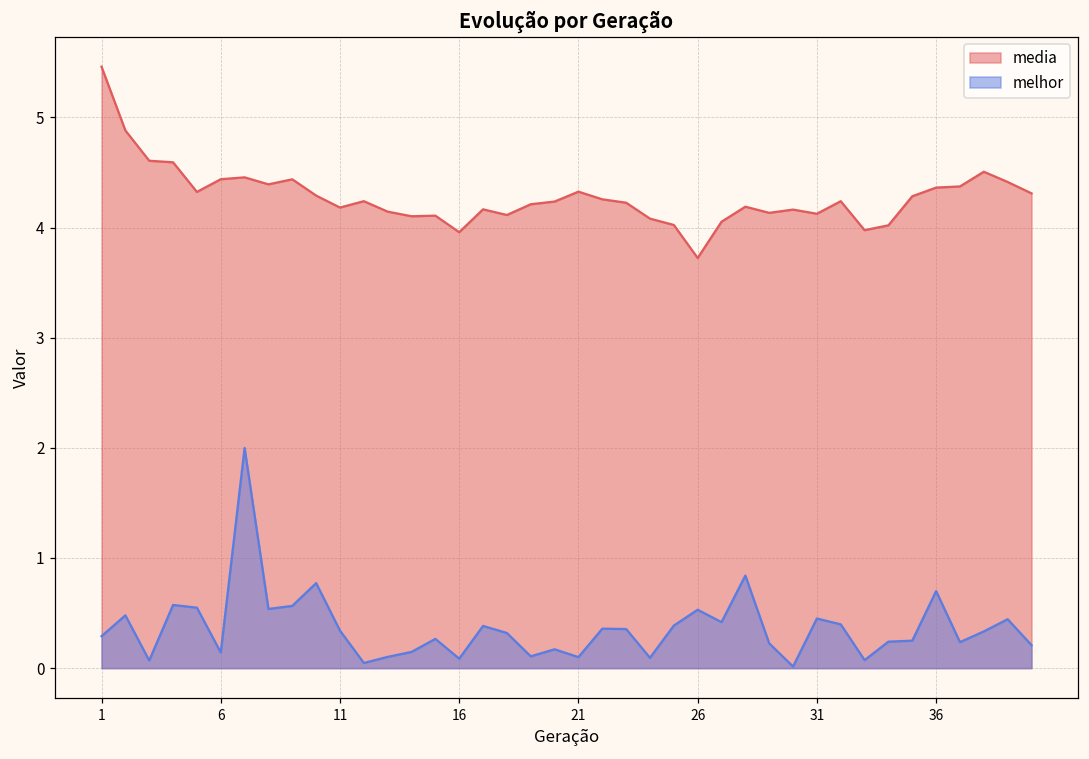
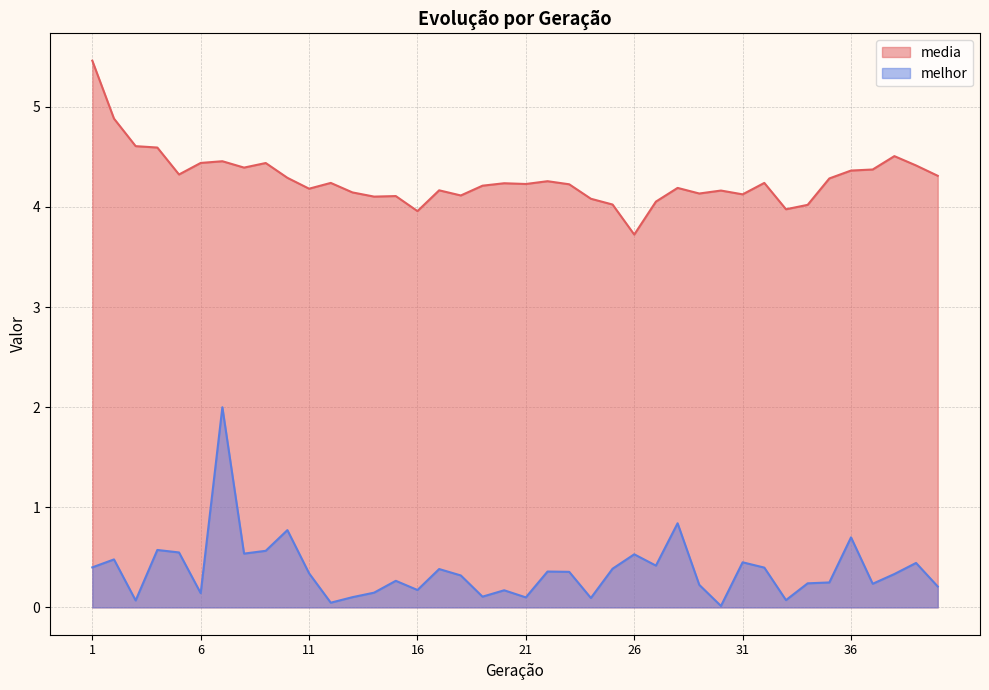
  {
    "media": {
      "1": 5.46,
      "6": 4.44,
      "11": 4.18,
      "16": 3.96,
-     "21": 4.33,
+     "21": 4.23,
      "26": 3.72,
      "31": 4.13,
      "36": 4.36
    },
    "melhor": {
-     "1": 0.29,
+     "1": 0.40,
      "6": 0.14,
      "11": 0.34,
-     "16": 0.09,
+     "16": 0.17,
      "21": 0.10,
      "26": 0.53,
      "31": 0.45,
      "36": 0.70
    }
  }
